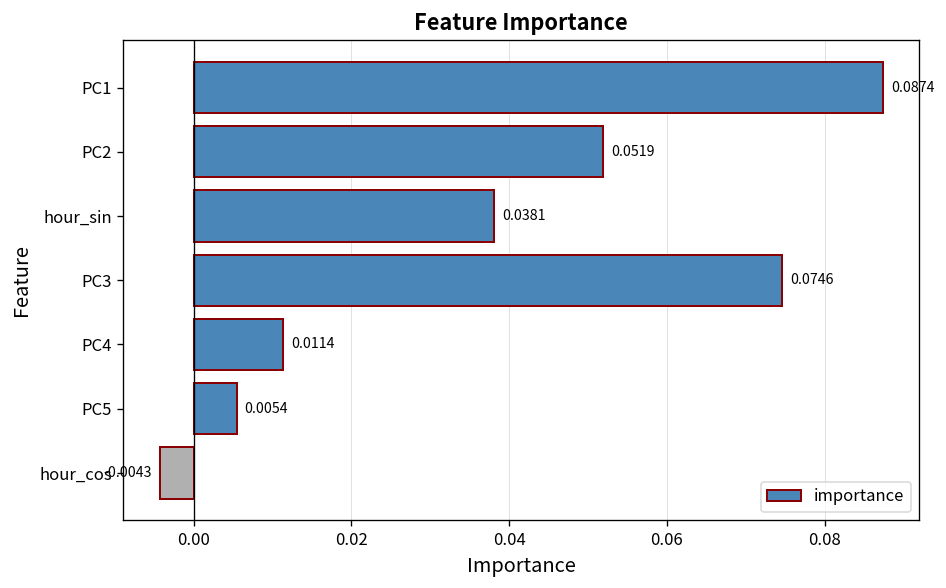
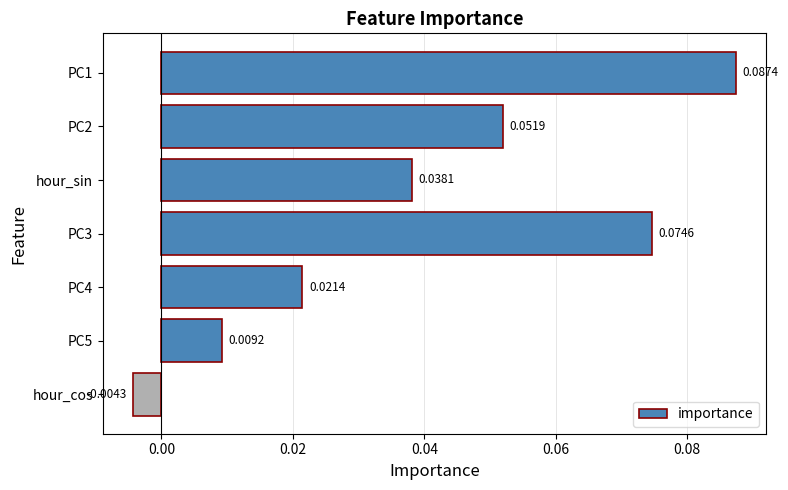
  {
    "PC1": 0.0874,
    "PC2": 0.0519,
    "hour_sin": 0.0381,
    "PC3": 0.0746,
-   "PC4": 0.0114,
-   "PC5": 0.0054,
+   "PC4": 0.0214,
+   "PC5": 0.0092,
    "hour_cos": -0.0043
  }
